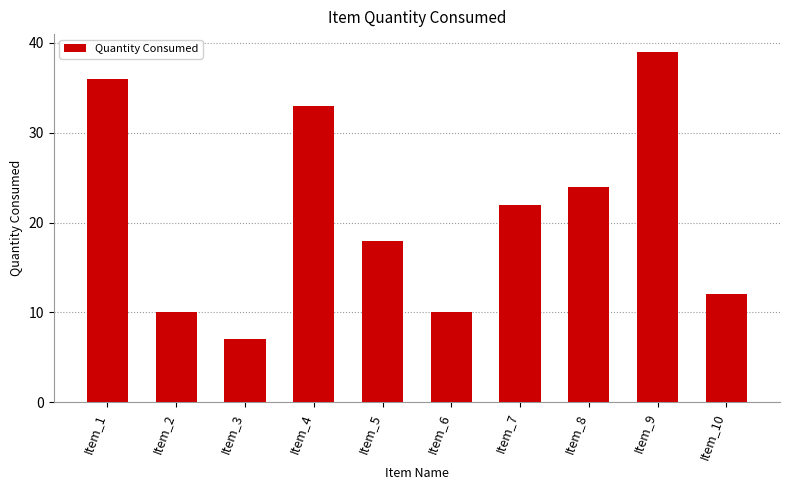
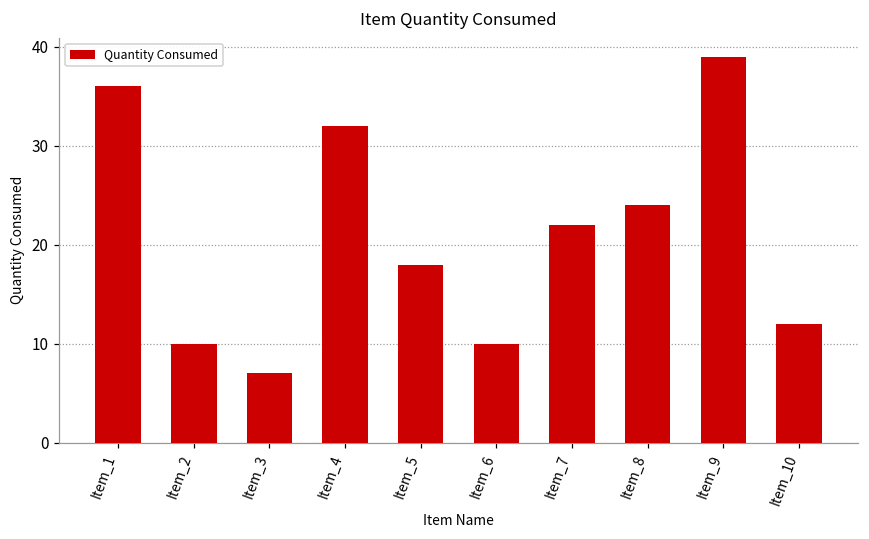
  {
    "Item_1": 36,
    "Item_2": 10,
    "Item_3": 7,
-   "Item_4": 33,
+   "Item_4": 32,
    "Item_5": 18,
    "Item_6": 10,
    "Item_7": 22,
    "Item_8": 24,
    "Item_9": 39,
    "Item_10": 12
  }
